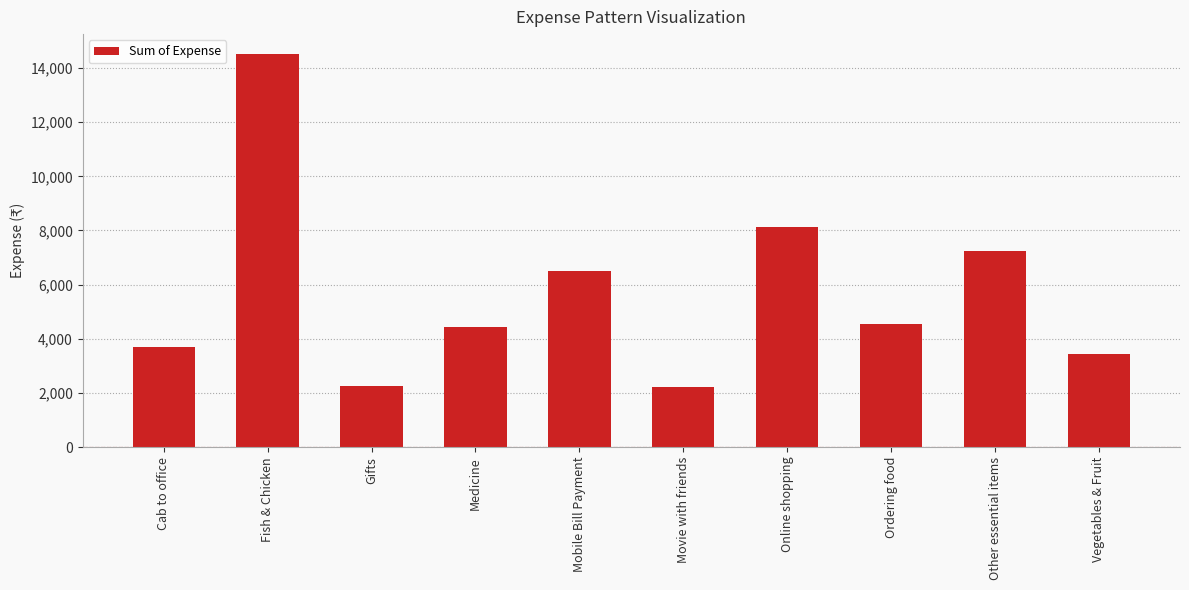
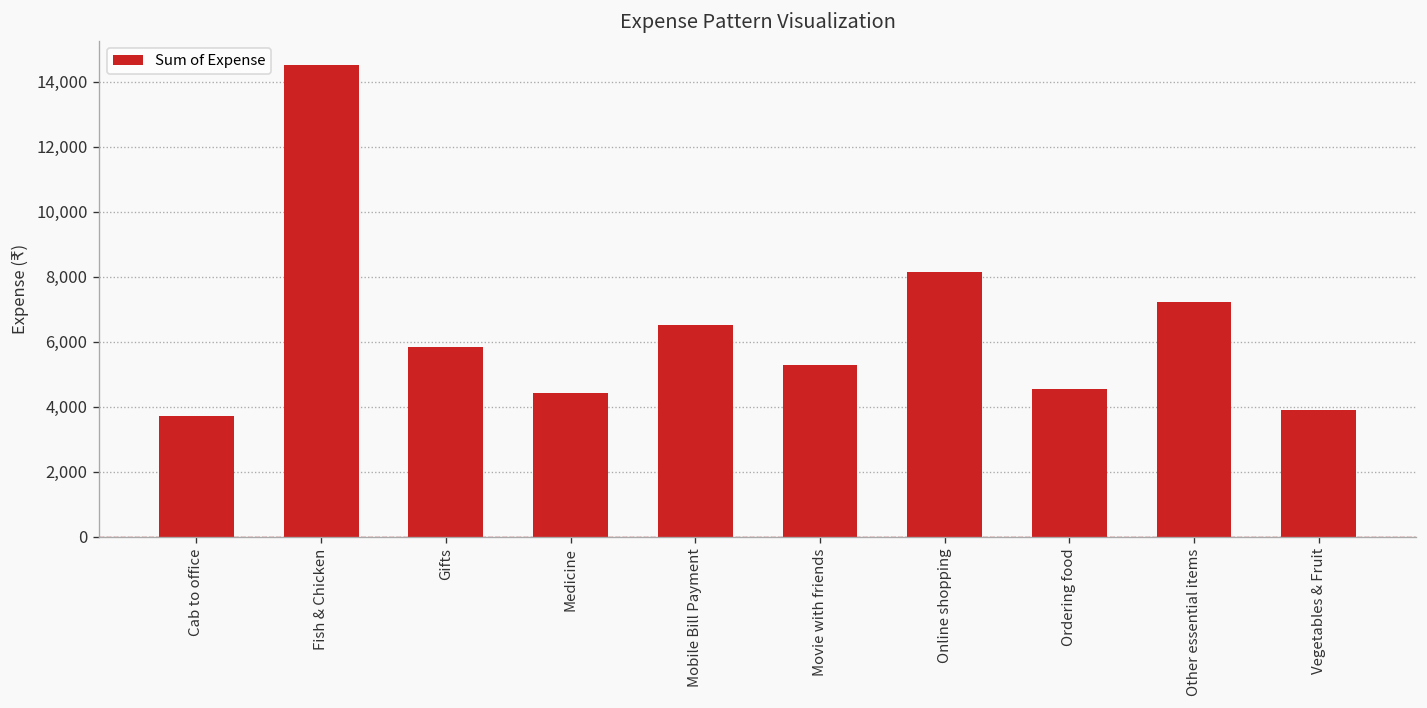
  {
    "Cab to office": "3,700",
    "Fish & Chicken": "14,500",
-   "Gifts": "2,200",
+   "Gifts": "5,800",
    "Medicine": "4,400",
    "Mobile Bill Payment": "6,500",
-   "Movie with friends": "2,200",
+   "Movie with friends": "5,300",
    "Online shopping": "8,100",
    "Ordering food": "4,600",
    "Other essential items": "7,200",
-   "Vegetables & Fruit": "3,400"
+   "Vegetables & Fruit": "3,900"
  }
